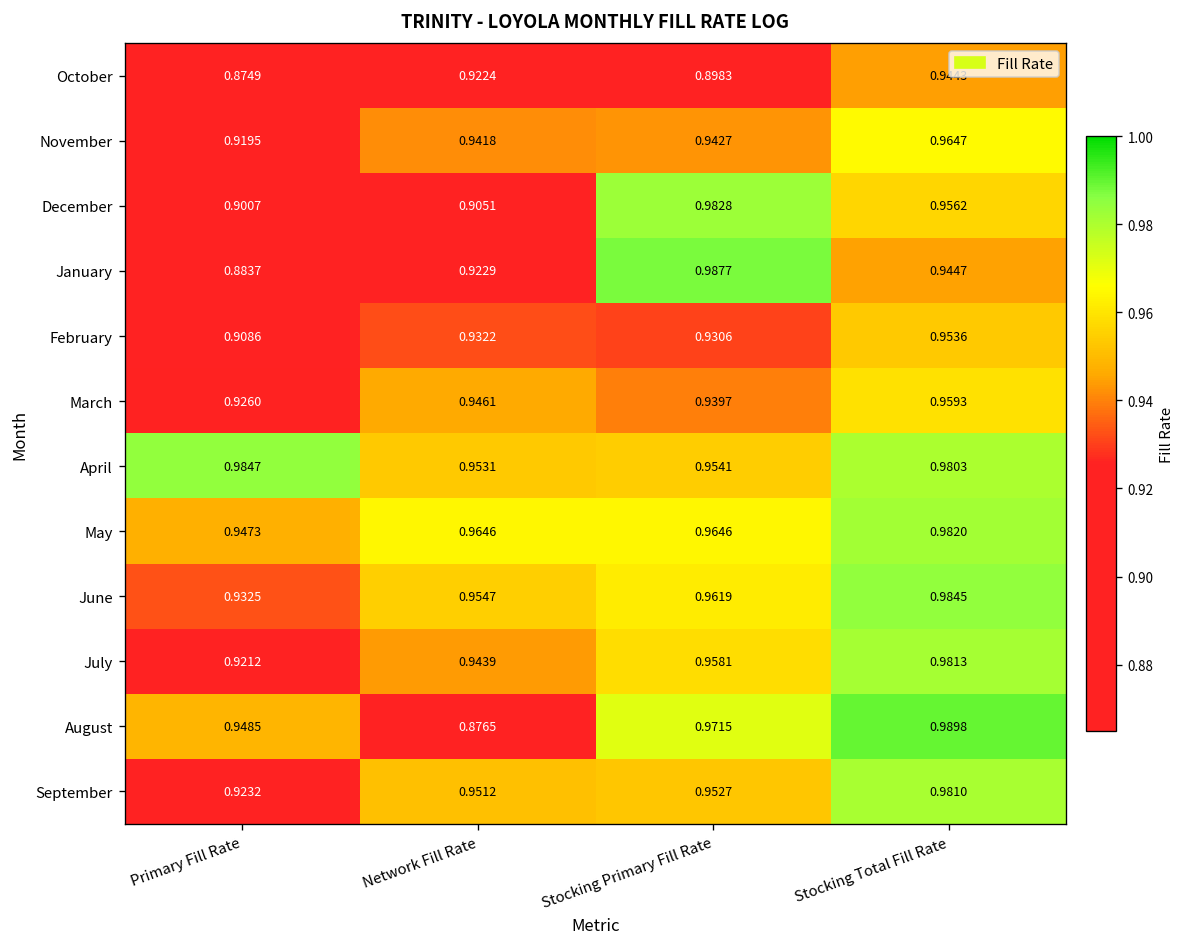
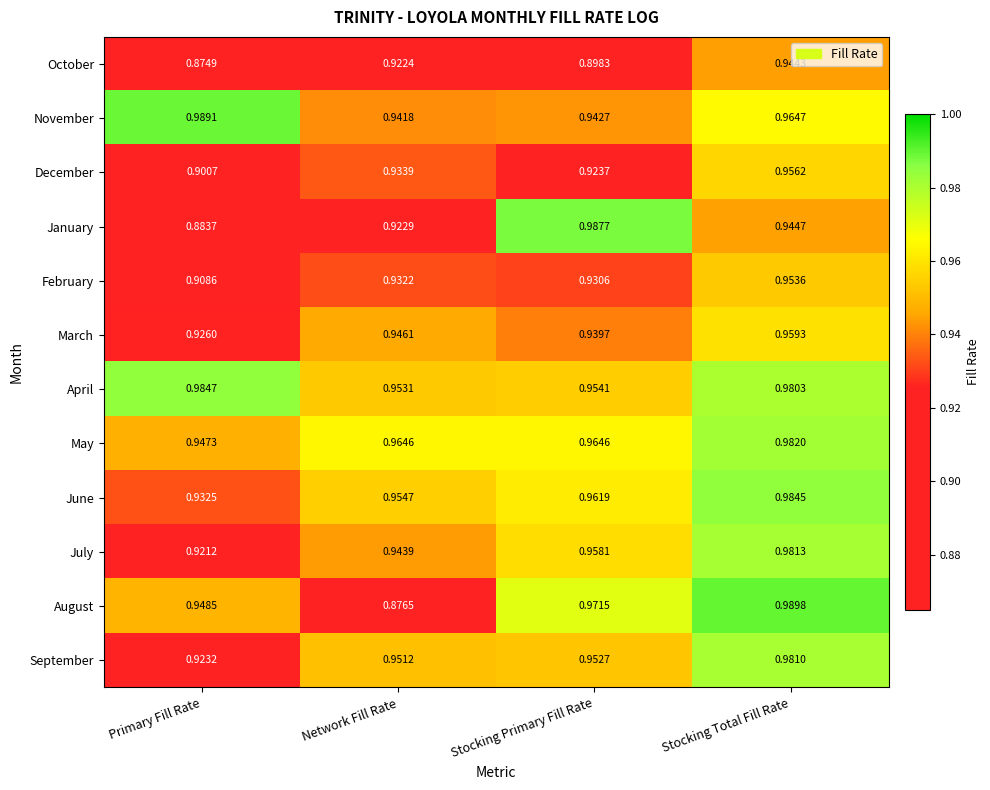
  {
    "October": {
      "Primary Fill Rate": 0.8749,
      "Network Fill Rate": 0.9224,
      "Stocking Primary Fill Rate": 0.8983
    },
    "November": {
-     "Primary Fill Rate": 0.9195,
+     "Primary Fill Rate": 0.9891,
      "Network Fill Rate": 0.9418,
      "Stocking Primary Fill Rate": 0.9427,
      "Stocking Total Fill Rate": 0.9647
    },
    "December": {
      "Primary Fill Rate": 0.9007,
-     "Network Fill Rate": 0.9051,
-     "Stocking Primary Fill Rate": 0.9828,
+     "Network Fill Rate": 0.9339,
+     "Stocking Primary Fill Rate": 0.9237,
      "Stocking Total Fill Rate": 0.9562
    },
    "January": {
      "Primary Fill Rate": 0.8837,
      "Network Fill Rate": 0.9229,
      "Stocking Primary Fill Rate": 0.9877,
      "Stocking Total Fill Rate": 0.9447
    },
    "February": {
      "Primary Fill Rate": 0.9086,
      "Network Fill Rate": 0.9322,
      "Stocking Primary Fill Rate": 0.9306,
      "Stocking Total Fill Rate": 0.9536
    },
    "March": {
      "Primary Fill Rate": 0.9260,
      "Network Fill Rate": 0.9461,
      "Stocking Primary Fill Rate": 0.9397,
      "Stocking Total Fill Rate": 0.9593
    },
    "April": {
      "Primary Fill Rate": 0.9847,
      "Network Fill Rate": 0.9531,
      "Stocking Primary Fill Rate": 0.9541,
      "Stocking Total Fill Rate": 0.9803
    },
    "May": {
      "Primary Fill Rate": 0.9473,
      "Network Fill Rate": 0.9646,
      "Stocking Primary Fill Rate": 0.9646,
      "Stocking Total Fill Rate": 0.9820
    },
    "June": {
      "Primary Fill Rate": 0.9325,
      "Network Fill Rate": 0.9547,
      "Stocking Primary Fill Rate": 0.9619,
      "Stocking Total Fill Rate": 0.9845
    },
    "July": {
      "Primary Fill Rate": 0.9212,
      "Network Fill Rate": 0.9439,
      "Stocking Primary Fill Rate": 0.9581,
      "Stocking Total Fill Rate": 0.9813
    },
    "August": {
      "Primary Fill Rate": 0.9485,
      "Network Fill Rate": 0.8765,
      "Stocking Primary Fill Rate": 0.9715,
      "Stocking Total Fill Rate": 0.9898
    },
    "September": {
      "Primary Fill Rate": 0.9232,
      "Network Fill Rate": 0.9512,
      "Stocking Primary Fill Rate": 0.9527,
      "Stocking Total Fill Rate": 0.9810
    }
  }
